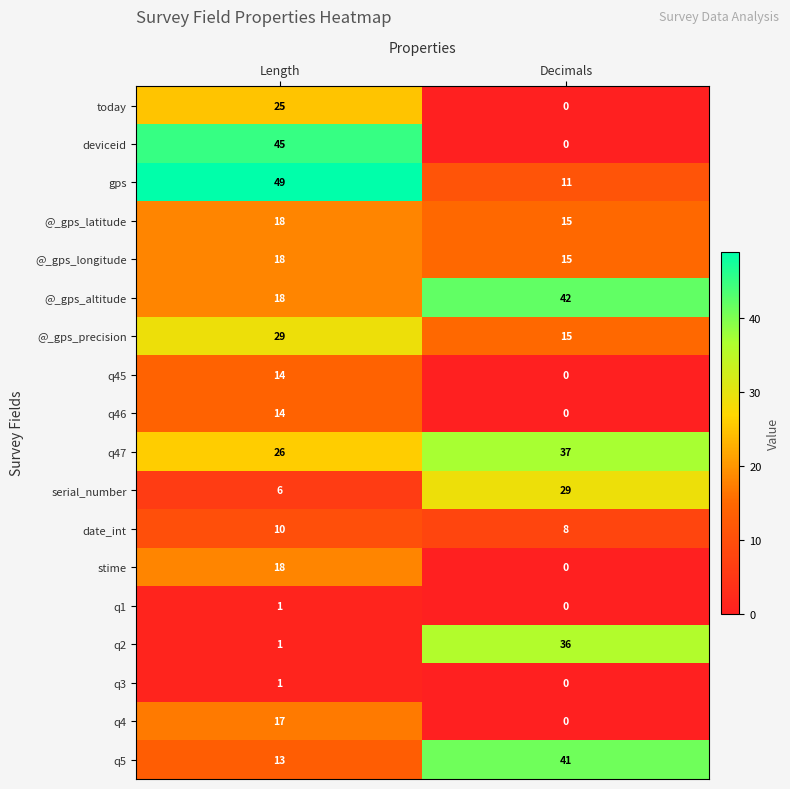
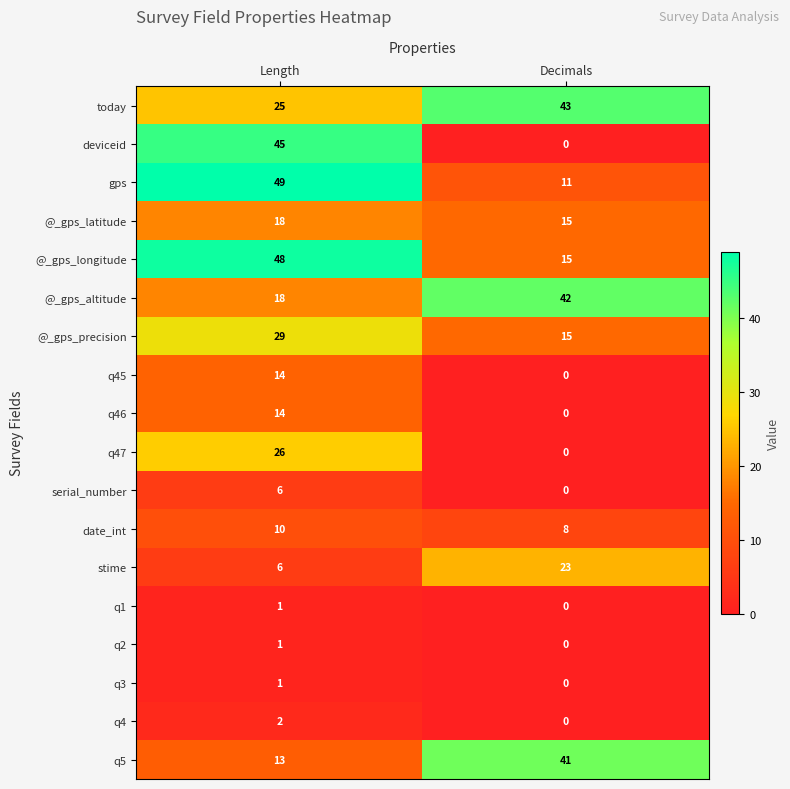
  {
    "today": {
      "Length": 25,
-     "Decimals": 0
+     "Decimals": 43
    },
    "deviceid": {
      "Length": 45,
      "Decimals": 0
    },
    "gps": {
      "Length": 49,
      "Decimals": 11
    },
    "@_gps_latitude": {
      "Length": 18,
      "Decimals": 15
    },
    "@_gps_longitude": {
-     "Length": 18,
+     "Length": 48,
      "Decimals": 15
    },
    "@_gps_altitude": {
      "Length": 18,
      "Decimals": 42
    },
    "@_gps_precision": {
      "Length": 29,
      "Decimals": 15
    },
    "q45": {
      "Length": 14,
      "Decimals": 0
    },
    "q46": {
      "Length": 14,
      "Decimals": 0
    },
    "q47": {
      "Length": 26,
-     "Decimals": 37
+     "Decimals": 0
    },
    "serial_number": {
      "Length": 6,
-     "Decimals": 29
+     "Decimals": 0
    },
    "date_int": {
      "Length": 10,
      "Decimals": 8
    },
    "stime": {
-     "Length": 18,
-     "Decimals": 0
+     "Length": 6,
+     "Decimals": 23
    },
    "q1": {
      "Length": 1,
      "Decimals": 0
    },
    "q2": {
      "Length": 1,
-     "Decimals": 36
+     "Decimals": 0
    },
    "q3": {
      "Length": 1,
      "Decimals": 0
    },
    "q4": {
-     "Length": 17,
+     "Length": 2,
      "Decimals": 0
    },
    "q5": {
      "Length": 13,
      "Decimals": 41
    }
  }
